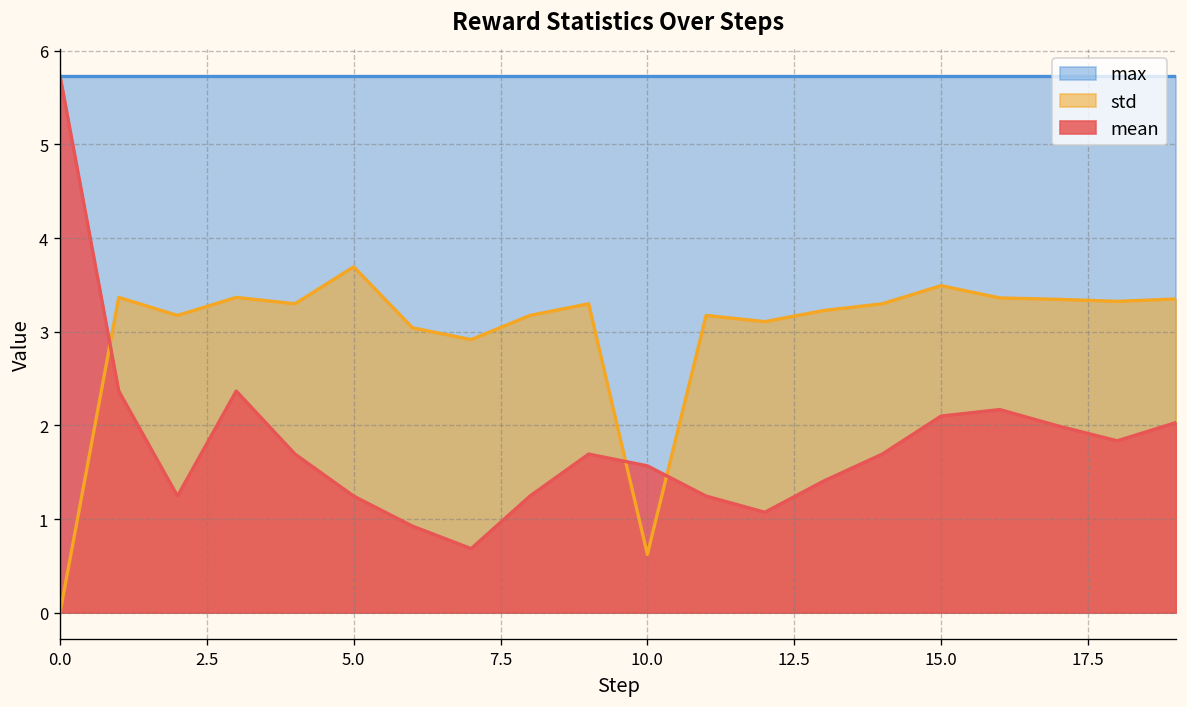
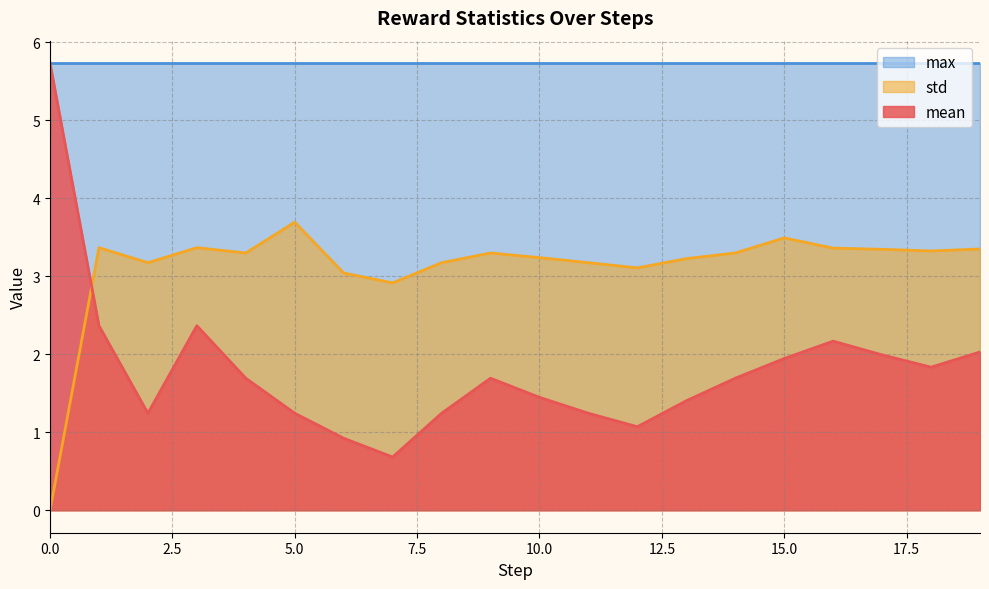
  {
    "max": {
      "5.0": 5.7,
      "10.0": 5.7,
      "15.0": 5.7
    },
    "std": {
      "0.0": 0.0,
      "5.0": 3.7,
-     "10.0": 0.6,
+     "10.0": 3.2,
      "15.0": 3.5
    },
    "mean": {
      "5.0": 1.2,
-     "10.0": 1.6,
-     "15.0": 2.1
+     "10.0": 1.4,
+     "15.0": 1.9
    }
  }
